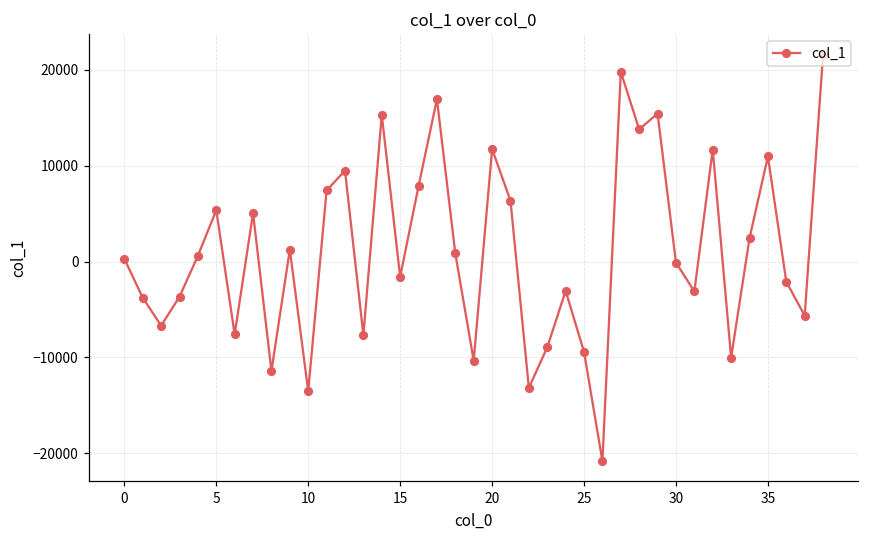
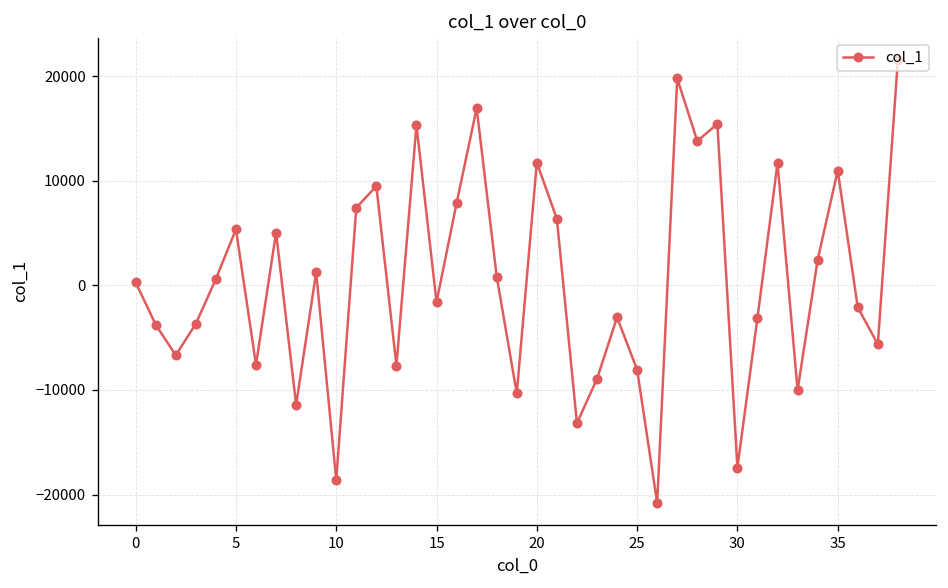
  {
    "0": 0,
    "5": 5000,
-   "10": -14000,
+   "10": -19000,
    "15": -2000,
    "20": 12000,
-   "25": -9000,
-   "30": 0,
+   "25": -8000,
+   "30": -17000,
    "35": 11000
  }
